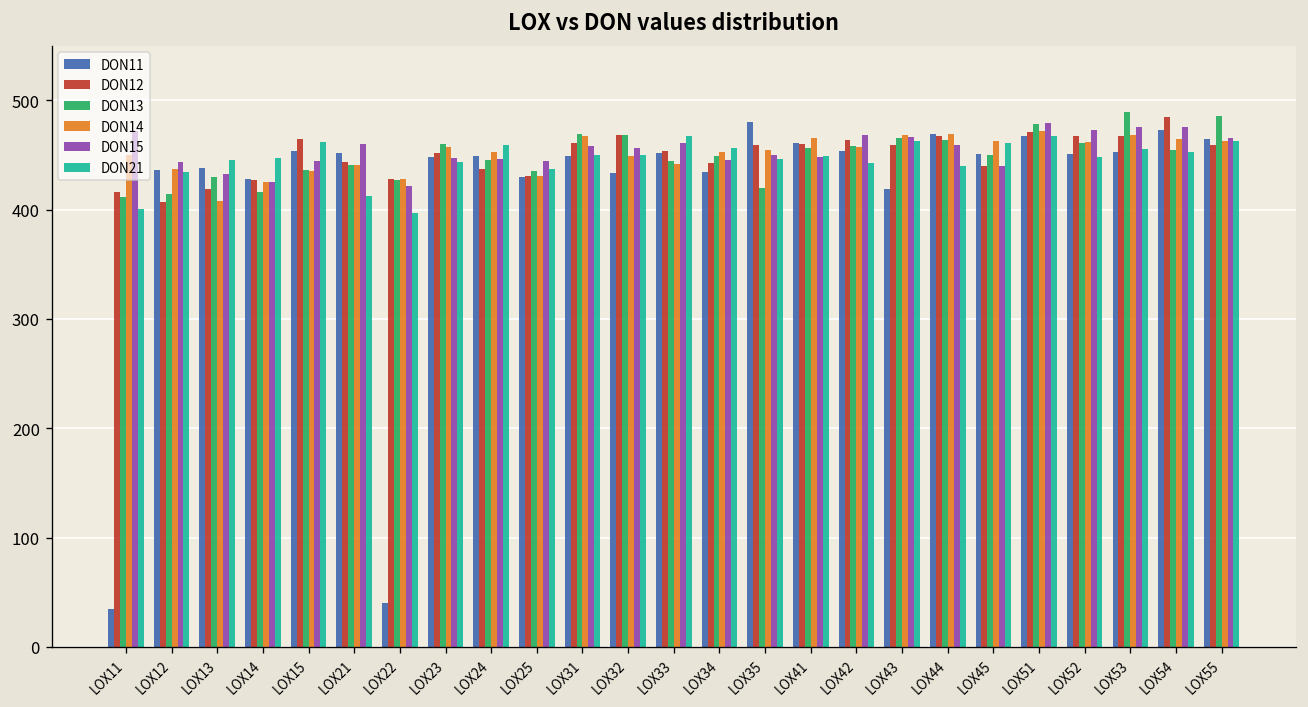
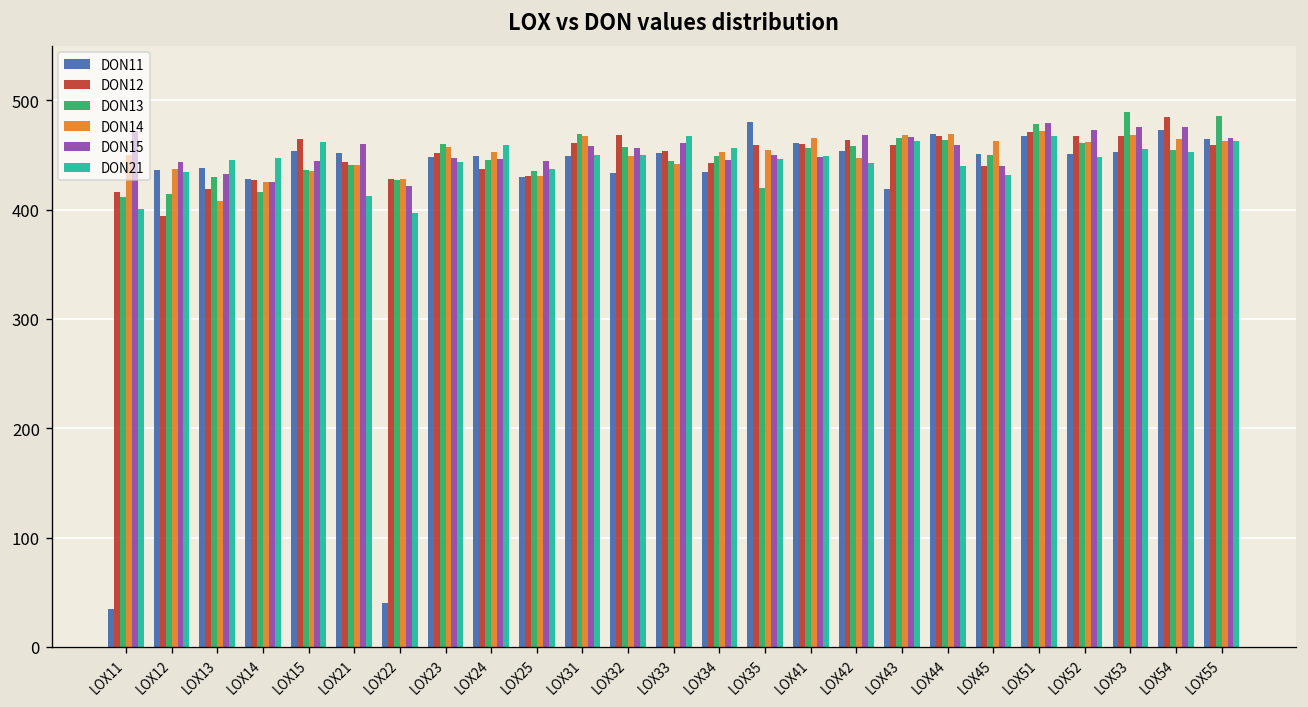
  {
    "DON11": {
      "LOX11": 30,
      "LOX12": 440,
      "LOX13": 440,
      "LOX14": 430,
      "LOX15": 450,
      "LOX21": 450,
      "LOX22": 40,
      "LOX23": 450,
      "LOX24": 450,
      "LOX25": 430,
      "LOX31": 450,
      "LOX32": 430,
      "LOX33": 450,
      "LOX34": 430,
      "LOX35": 480,
      "LOX41": 460,
      "LOX42": 450,
      "LOX43": 420,
      "LOX44": 470,
      "LOX45": 450,
      "LOX51": 470,
      "LOX52": 450,
      "LOX53": 450,
      "LOX54": 470,
      "LOX55": 460
    },
    "DON12": {
      "LOX11": 420,
-     "LOX12": 410,
+     "LOX12": 390,
      "LOX13": 420,
      "LOX14": 430,
      "LOX15": 460,
      "LOX21": 440,
      "LOX22": 430,
      "LOX23": 450,
      "LOX24": 440,
      "LOX25": 430,
      "LOX31": 460,
      "LOX32": 470,
      "LOX33": 450,
      "LOX34": 440,
      "LOX35": 460,
      "LOX41": 460,
      "LOX42": 460,
      "LOX43": 460,
      "LOX44": 470,
      "LOX45": 440,
      "LOX51": 470,
      "LOX52": 470,
      "LOX53": 470,
      "LOX54": 490,
      "LOX55": 460
    },
    "DON13": {
      "LOX11": 410,
      "LOX12": 410,
      "LOX13": 430,
      "LOX14": 420,
      "LOX15": 440,
      "LOX21": 440,
      "LOX22": 430,
      "LOX23": 460,
      "LOX24": 450,
      "LOX25": 440,
      "LOX31": 470,
-     "LOX32": 470,
+     "LOX32": 460,
      "LOX33": 440,
      "LOX34": 450,
      "LOX35": 420,
      "LOX41": 460,
      "LOX42": 460,
      "LOX43": 470,
      "LOX44": 460,
      "LOX45": 450,
      "LOX51": 480,
      "LOX52": 460,
      "LOX53": 490,
      "LOX54": 450,
      "LOX55": 490
    },
    "DON14": {
      "LOX12": 440,
      "LOX13": 410,
      "LOX14": 430,
      "LOX15": 440,
      "LOX21": 440,
      "LOX22": 430,
      "LOX23": 460,
      "LOX24": 450,
      "LOX25": 430,
      "LOX31": 470,
      "LOX32": 450,
      "LOX33": 440,
      "LOX34": 450,
      "LOX35": 450,
      "LOX41": 470,
-     "LOX42": 460,
+     "LOX42": 450,
      "LOX43": 470,
      "LOX44": 470,
      "LOX45": 460,
      "LOX51": 470,
      "LOX52": 460,
      "LOX53": 470,
      "LOX54": 460,
      "LOX55": 460
    },
    "DON15": {
      "LOX12": 440,
      "LOX13": 430,
      "LOX14": 430,
      "LOX15": 440,
      "LOX21": 460,
      "LOX22": 420,
      "LOX23": 450,
      "LOX24": 450,
      "LOX25": 440,
      "LOX31": 460,
      "LOX32": 460,
      "LOX33": 460,
      "LOX34": 450,
      "LOX35": 450,
      "LOX41": 450,
      "LOX42": 470,
      "LOX43": 470,
      "LOX44": 460,
      "LOX45": 440,
      "LOX51": 480,
      "LOX52": 470,
      "LOX53": 480,
      "LOX54": 480,
      "LOX55": 470
    },
    "DON21": {
      "LOX11": 400,
      "LOX12": 430,
      "LOX13": 450,
      "LOX14": 450,
      "LOX15": 460,
      "LOX21": 410,
      "LOX22": 400,
      "LOX23": 440,
      "LOX24": 460,
      "LOX25": 440,
      "LOX31": 450,
      "LOX32": 450,
      "LOX33": 470,
      "LOX34": 460,
      "LOX35": 450,
      "LOX41": 450,
      "LOX42": 440,
      "LOX43": 460,
      "LOX44": 440,
-     "LOX45": 460,
+     "LOX45": 430,
      "LOX51": 470,
      "LOX52": 450,
      "LOX53": 460,
      "LOX54": 450,
      "LOX55": 460
    }
  }
